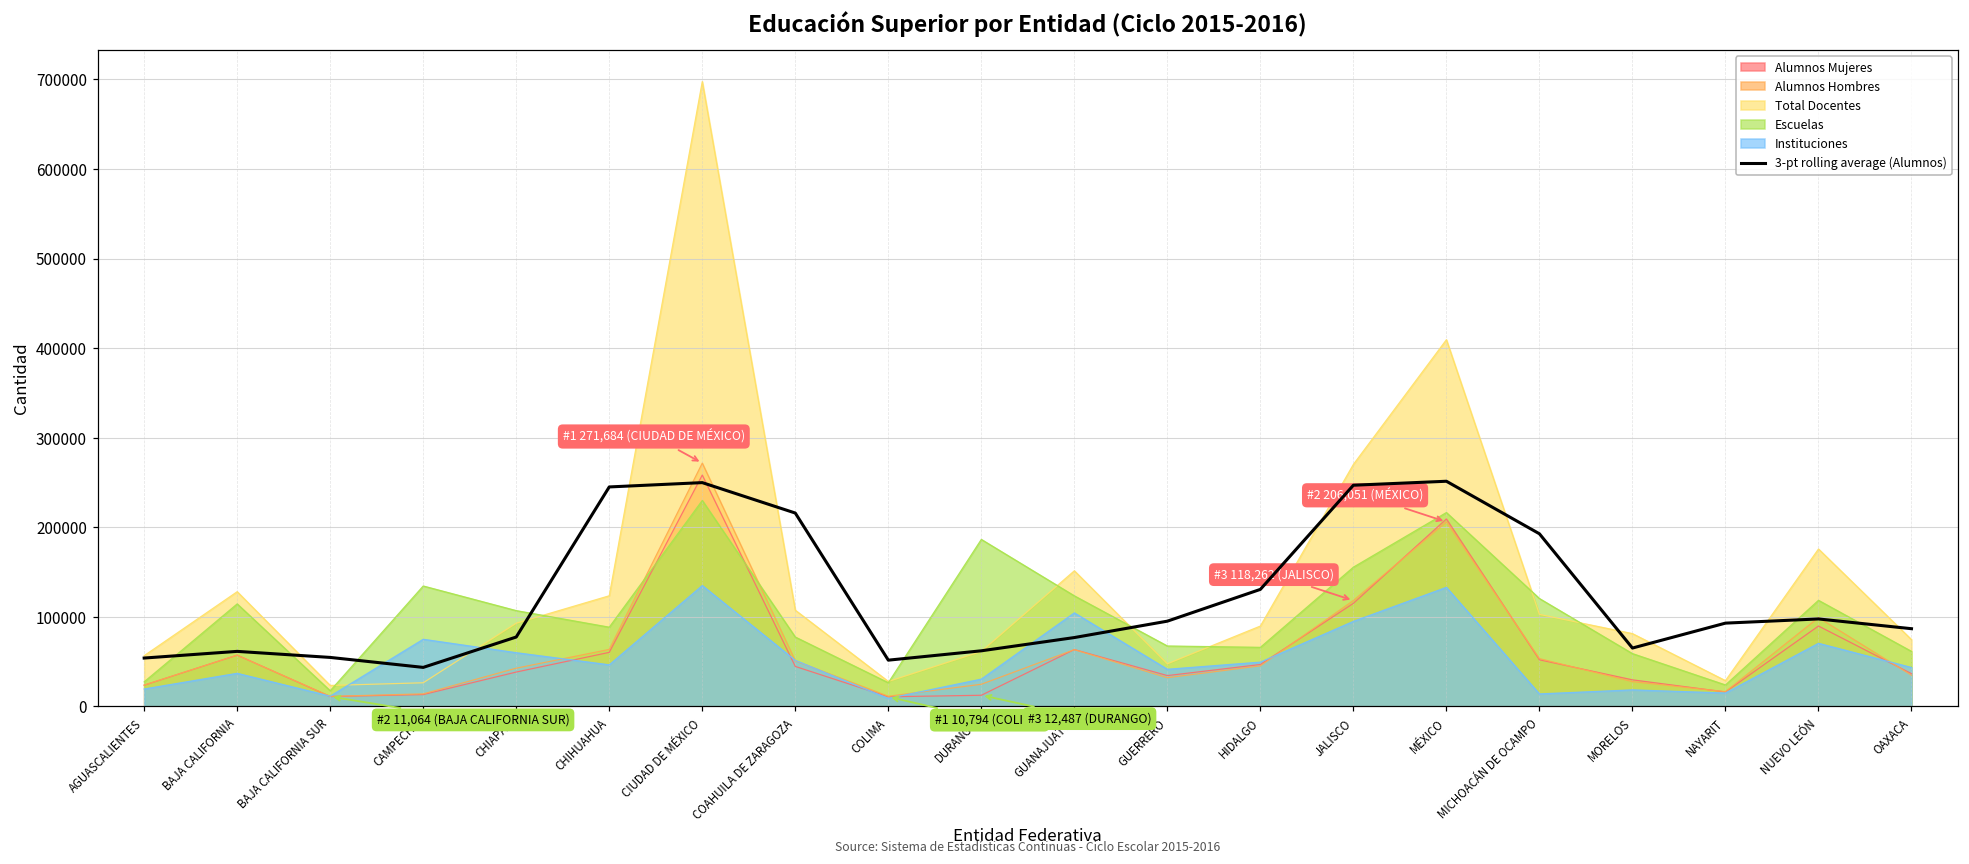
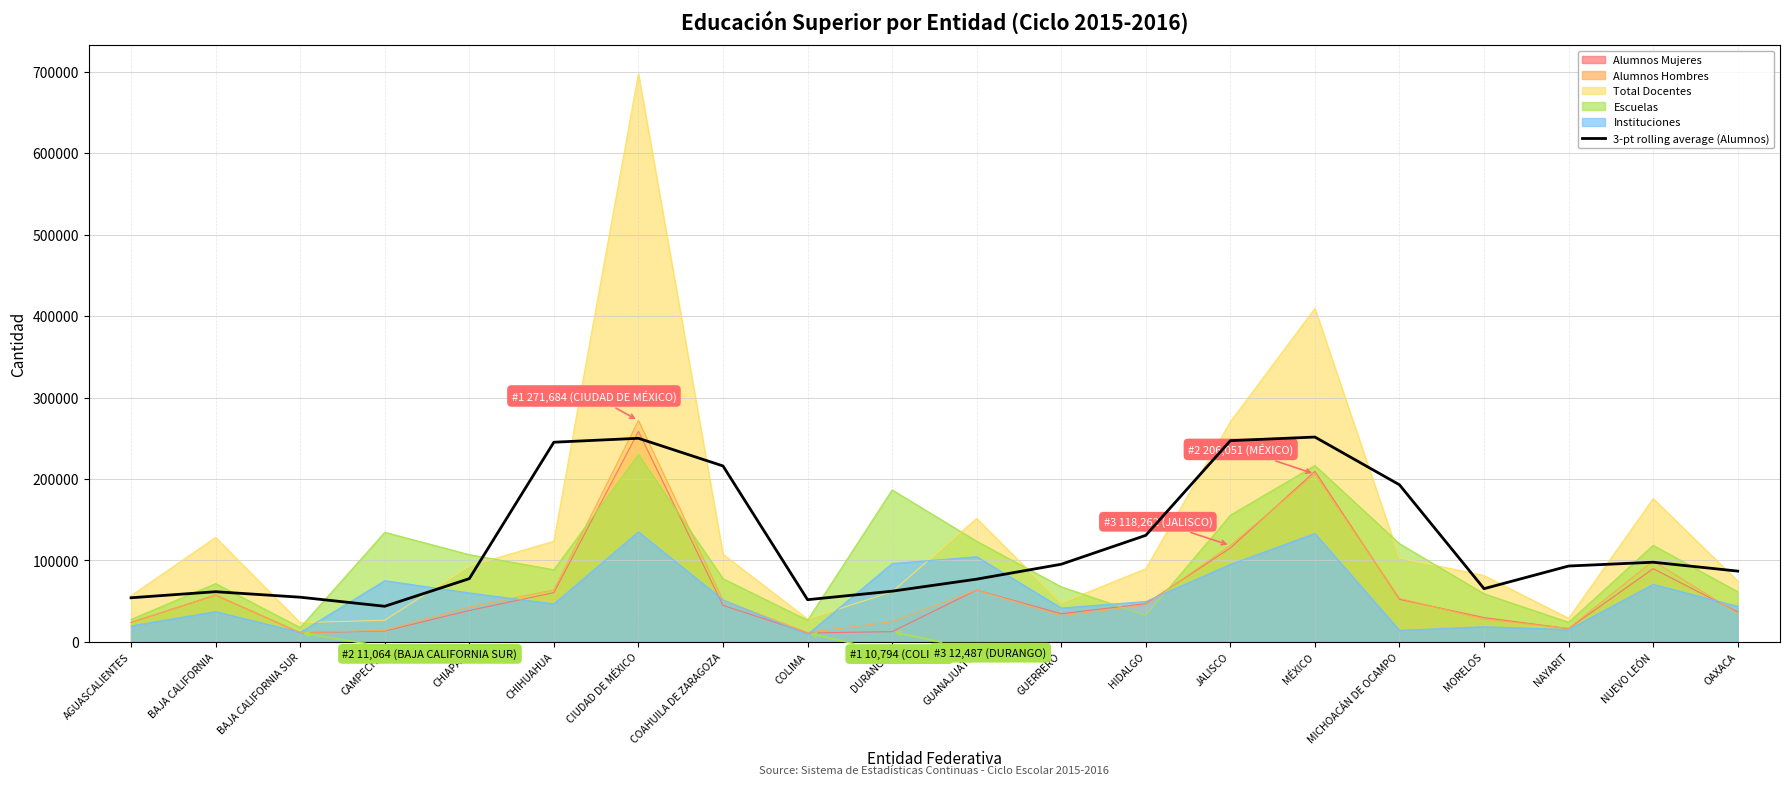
  {
    "Alumnos Mujeres": {
      "CHIAPAS": 40000,
      "CHIHUAHUA": 60000,
      "CIUDAD DE MÉXICO": 260000,
      "COAHUILA DE ZARAGOZA": 40000,
      "MÉXICO": 210000,
      "NUEVO LEÓN": 90000
    },
    "Escuelas": {
      "AGUASCALIENTES": 30000,
-     "BAJA CALIFORNIA": 110000,
+     "BAJA CALIFORNIA": 70000,
      "BAJA CALIFORNIA SUR": 20000,
      "CAMPECHE": 130000,
      "CHIAPAS": 110000,
      "CHIHUAHUA": 90000,
      "CIUDAD DE MÉXICO": 230000,
      "COAHUILA DE ZARAGOZA": 80000,
      "DURANGO": 190000,
      "GUANAJUATO": 120000,
      "GUERRERO": 70000,
-     "HIDALGO": 70000,
+     "HIDALGO": 30000,
      "JALISCO": 160000,
      "MÉXICO": 220000,
      "MICHOACÁN DE OCAMPO": 120000,
      "MORELOS": 60000,
      "NAYARIT": 20000,
      "NUEVO LEÓN": 120000,
      "OAXACA": 60000
    },
    "Instituciones": {
      "AGUASCALIENTES": 20000,
      "BAJA CALIFORNIA": 40000,
      "CAMPECHE": 80000,
      "CHIAPAS": 60000,
      "CHIHUAHUA": 50000,
      "CIUDAD DE MÉXICO": 140000,
-     "DURANGO": 30000,
+     "DURANGO": 100000,
      "GUANAJUATO": 100000,
      "GUERRERO": 40000,
      "JALISCO": 100000,
      "MÉXICO": 130000,
      "MICHOACÁN DE OCAMPO": 10000,
      "MORELOS": 20000,
      "NUEVO LEÓN": 70000,
      "OAXACA": 40000
    },
    "3-pt rolling average (Alumnos)": {
      "BAJA CALIFORNIA": 60000,
      "BAJA CALIFORNIA SUR": 50000,
      "CAMPECHE": 40000,
      "CHIAPAS": 80000,
      "CHIHUAHUA": 250000,
      "CIUDAD DE MÉXICO": 250000,
      "COAHUILA DE ZARAGOZA": 220000,
      "COLIMA": 50000,
      "GUANAJUATO": 80000,
      "GUERRERO": 100000,
      "MÉXICO": 250000,
      "MICHOACÁN DE OCAMPO": 190000,
      "MORELOS": 70000,
      "NAYARIT": 90000,
      "OAXACA": 90000
    }
  }
